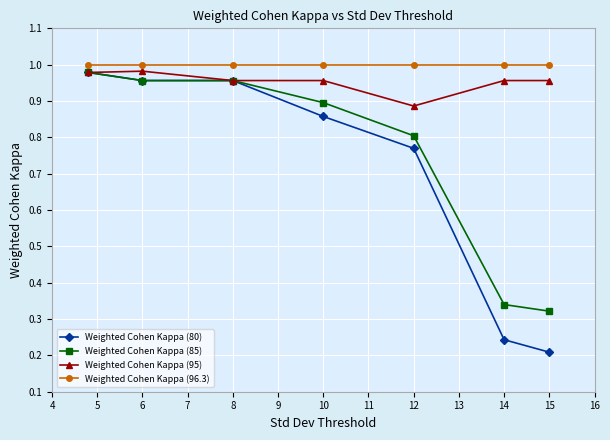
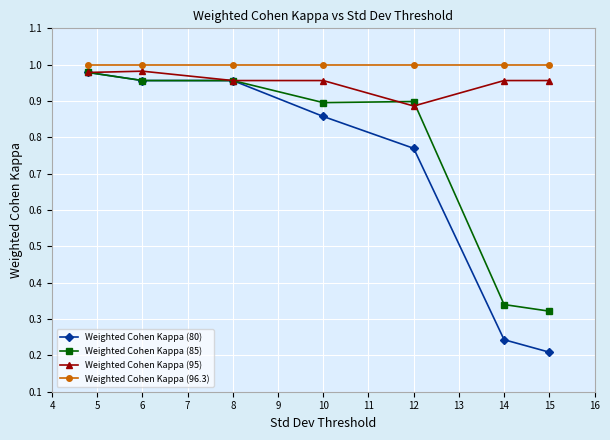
  {
    "Weighted Cohen Kappa (80)": {
      "10": 0.86,
      "12": 0.77,
      "14": 0.24,
      "15": 0.21
    },
    "Weighted Cohen Kappa (85)": {
      "10": 0.90,
-     "12": 0.80,
+     "12": 0.90,
      "14": 0.34,
      "15": 0.32
    },
    "Weighted Cohen Kappa (95)": {
      "6": 0.98,
      "10": 0.96,
      "12": 0.89,
      "14": 0.96,
      "15": 0.96
    },
    "Weighted Cohen Kappa (96.3)": {
      "6": 1.00,
      "8": 1.00,
      "10": 1.00,
      "12": 1.00,
      "14": 1.00,
      "15": 1.00
    }
  }
